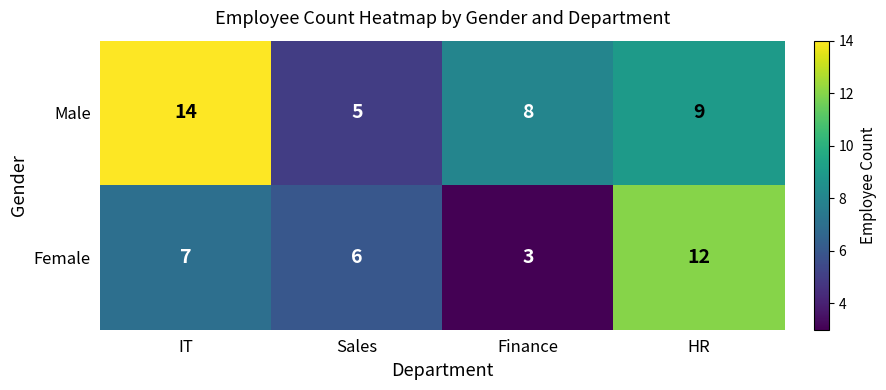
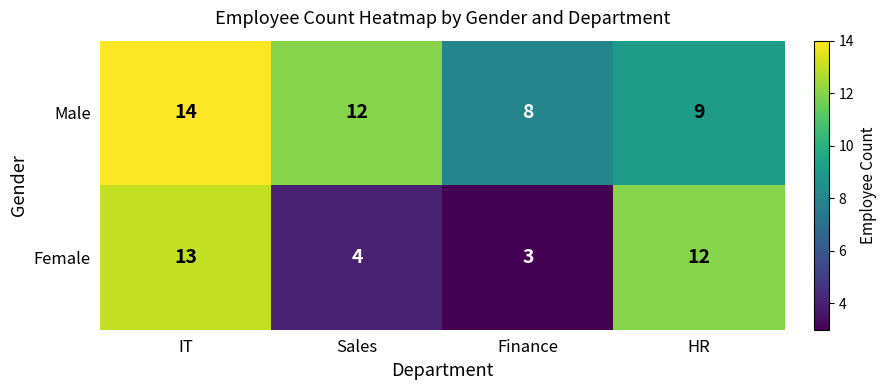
  {
    "Male": {
      "IT": 14,
-     "Sales": 5,
+     "Sales": 12,
      "Finance": 8,
      "HR": 9
    },
    "Female": {
-     "IT": 7,
-     "Sales": 6,
+     "IT": 13,
+     "Sales": 4,
      "Finance": 3,
      "HR": 12
    }
  }
